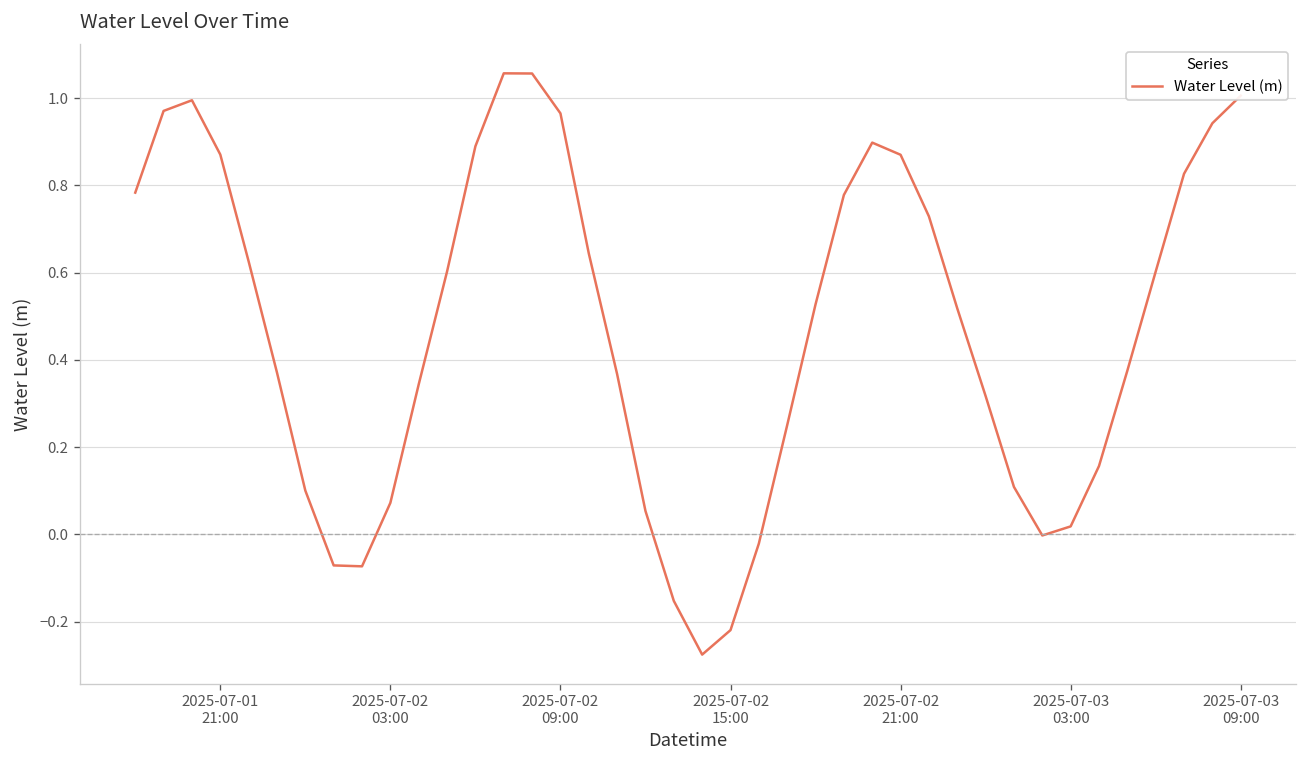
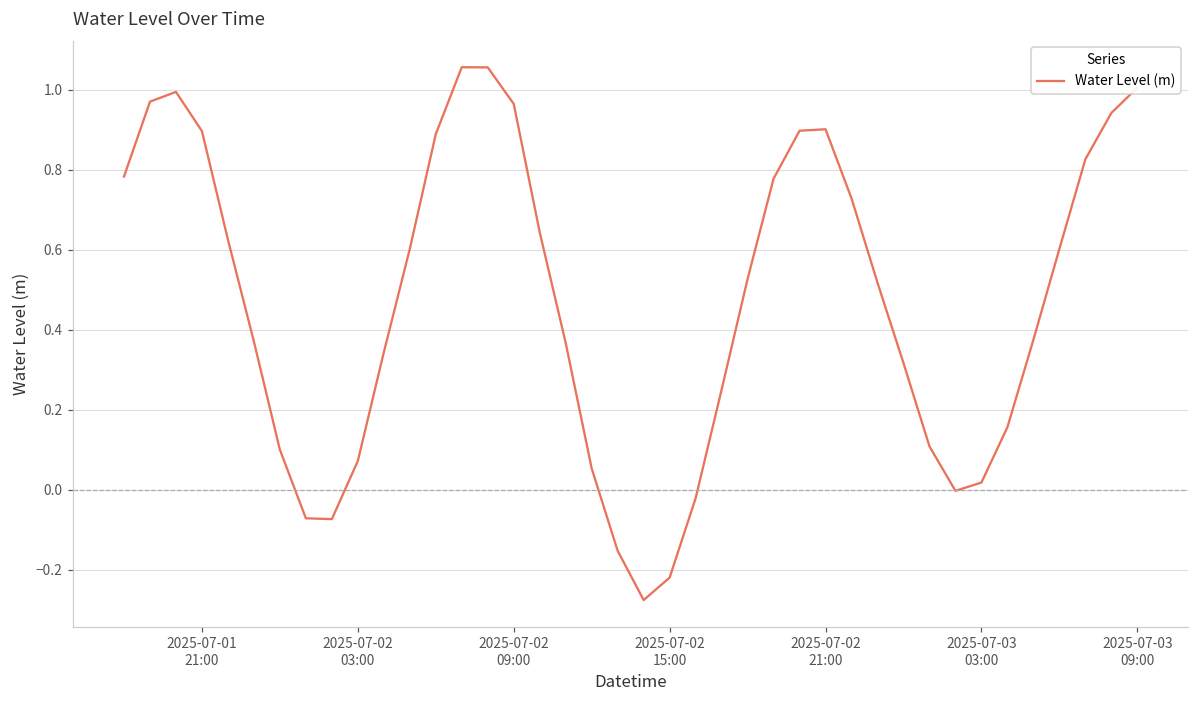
  {
-   "2025-07-01 21:00": 0.87,
+   "2025-07-01 21:00": 0.90,
    "2025-07-02 03:00": 0.07,
    "2025-07-02 09:00": 0.96,
    "2025-07-02 15:00": -0.22,
-   "2025-07-02 21:00": 0.87,
+   "2025-07-02 21:00": 0.90,
    "2025-07-03 03:00": 0.02
  }
